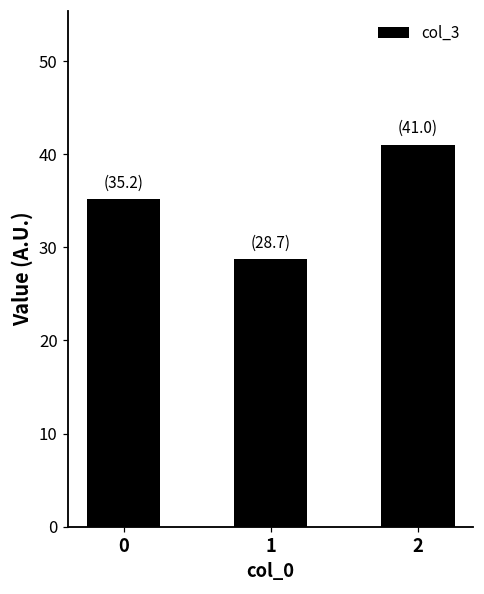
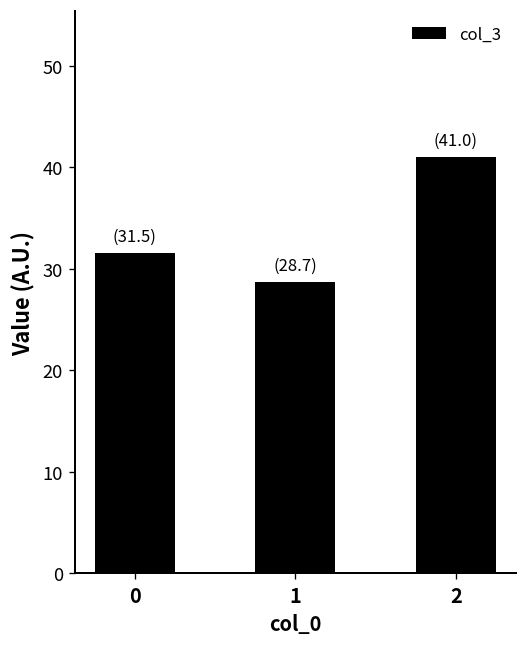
  {
-   "0": "(35.2)",
+   "0": "(31.5)",
    "1": "(28.7)",
    "2": "(41.0)"
  }
